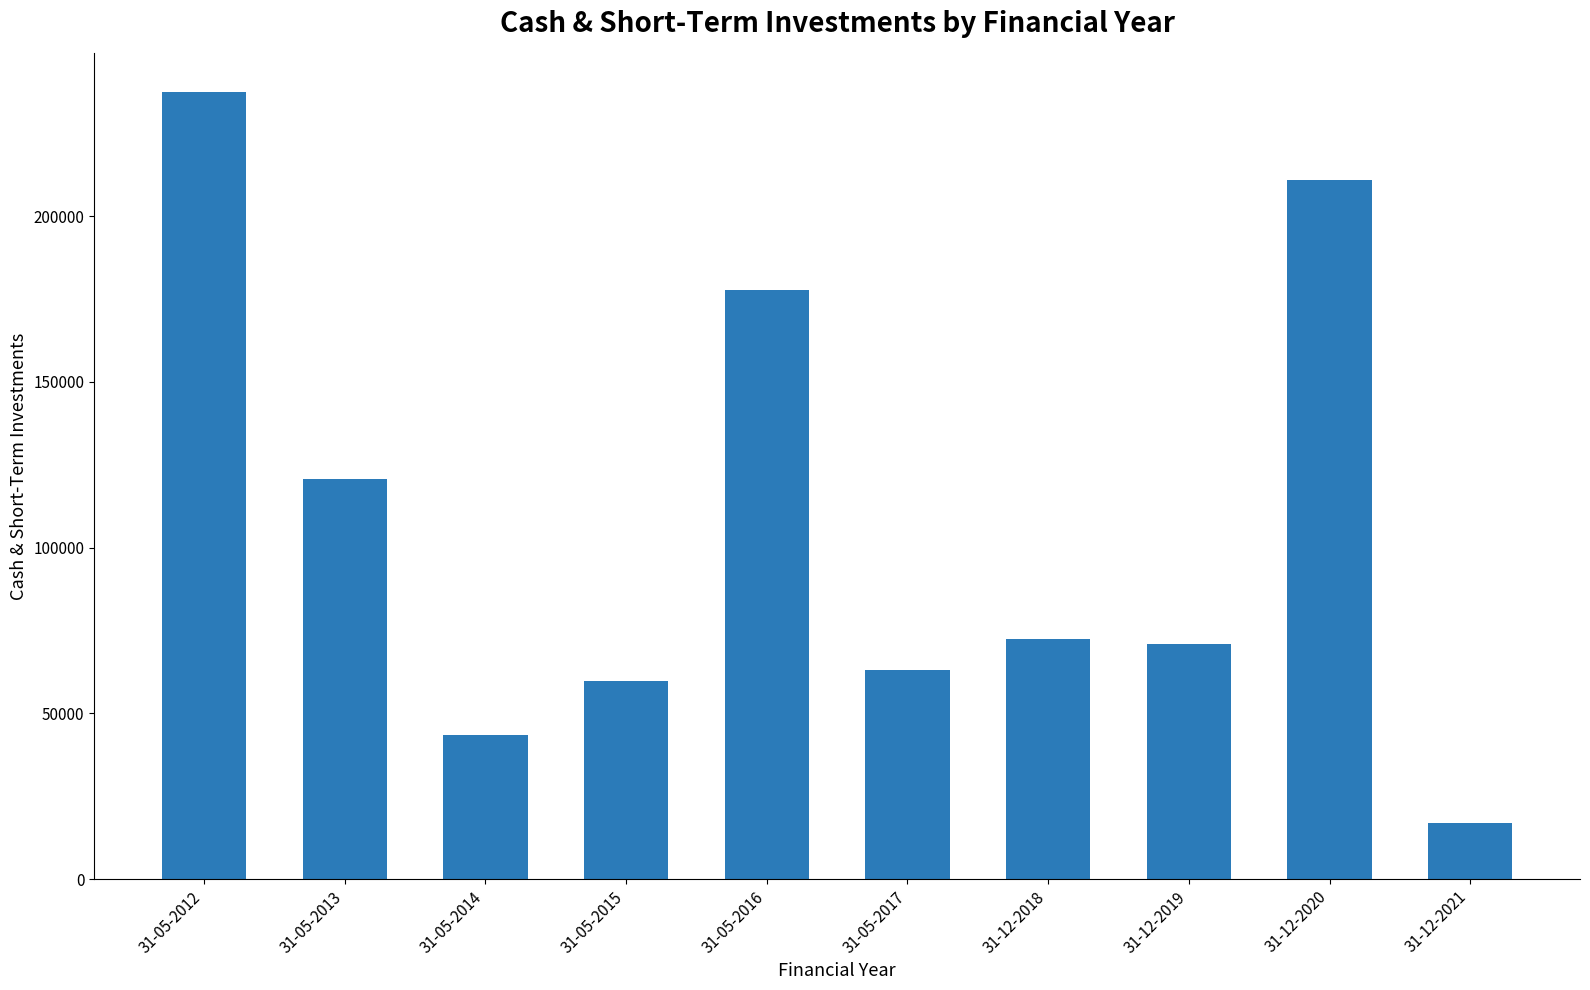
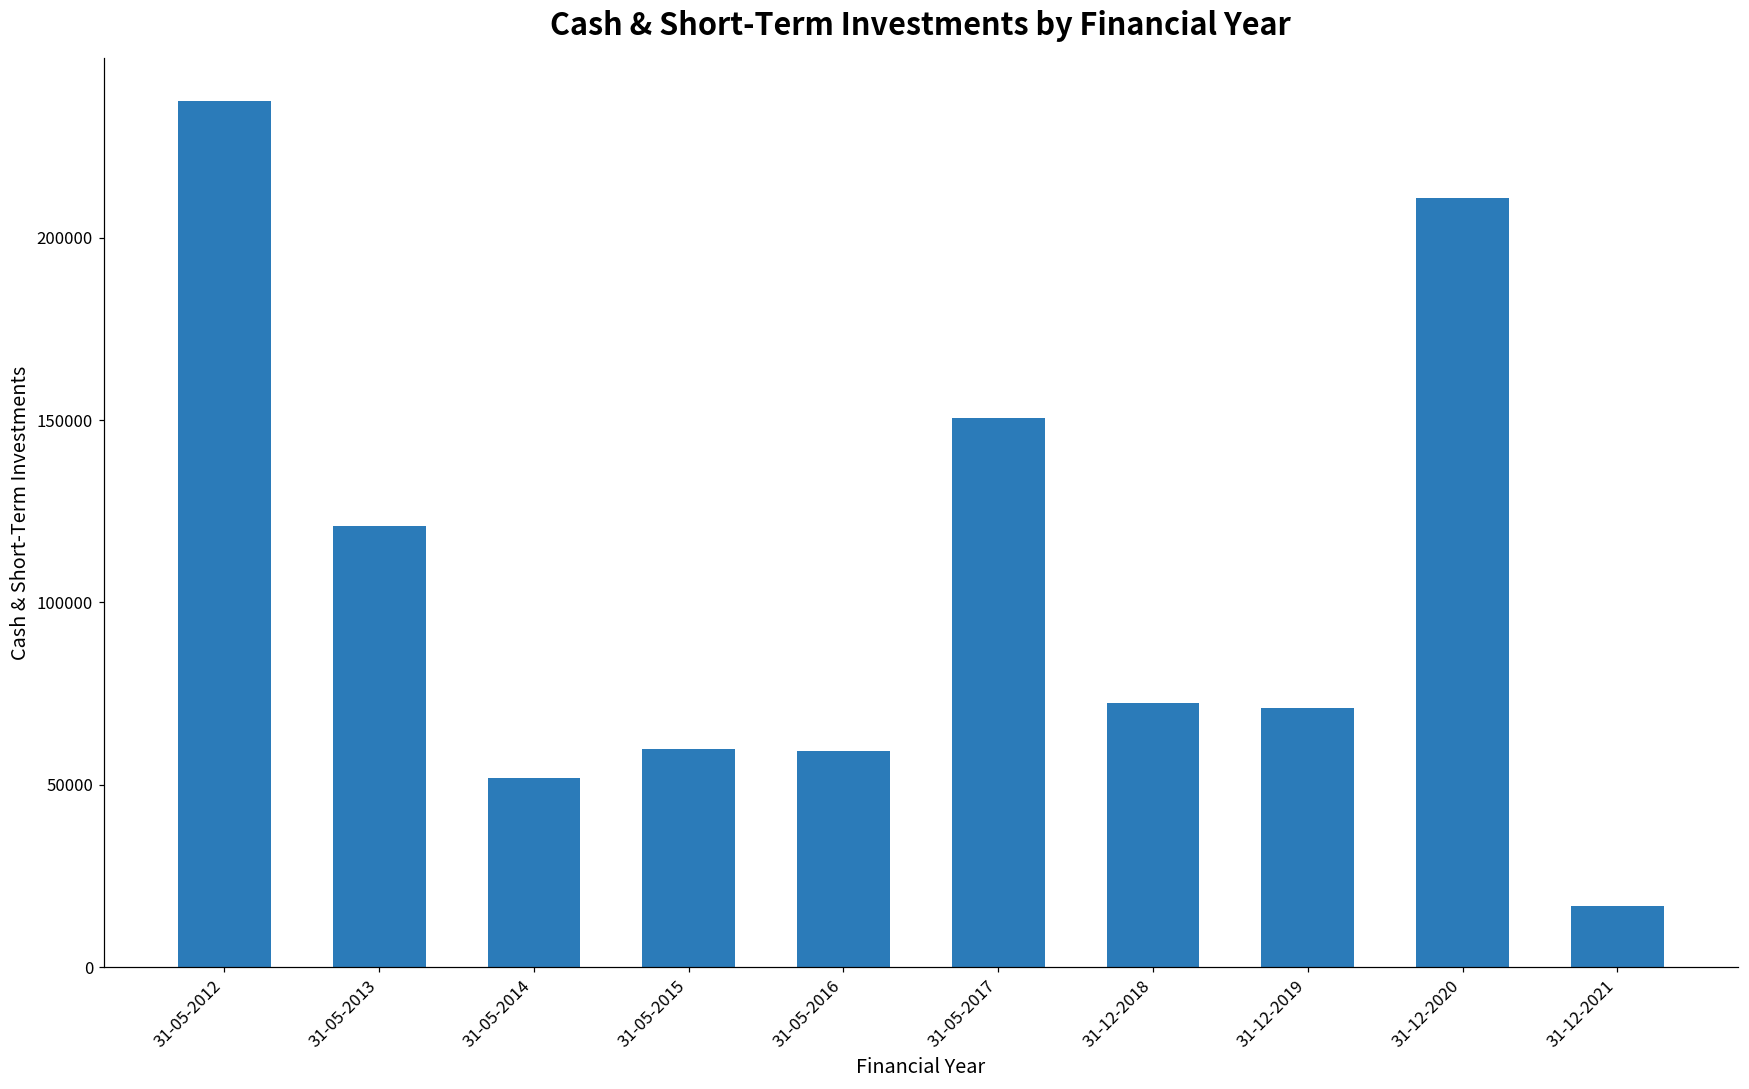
  {
    "31-05-2012": 237000,
    "31-05-2013": 121000,
-   "31-05-2014": 44000,
+   "31-05-2014": 52000,
    "31-05-2015": 60000,
-   "31-05-2016": 178000,
-   "31-05-2017": 63000,
+   "31-05-2016": 59000,
+   "31-05-2017": 151000,
    "31-12-2018": 72000,
    "31-12-2019": 71000,
    "31-12-2020": 211000,
    "31-12-2021": 17000
  }
